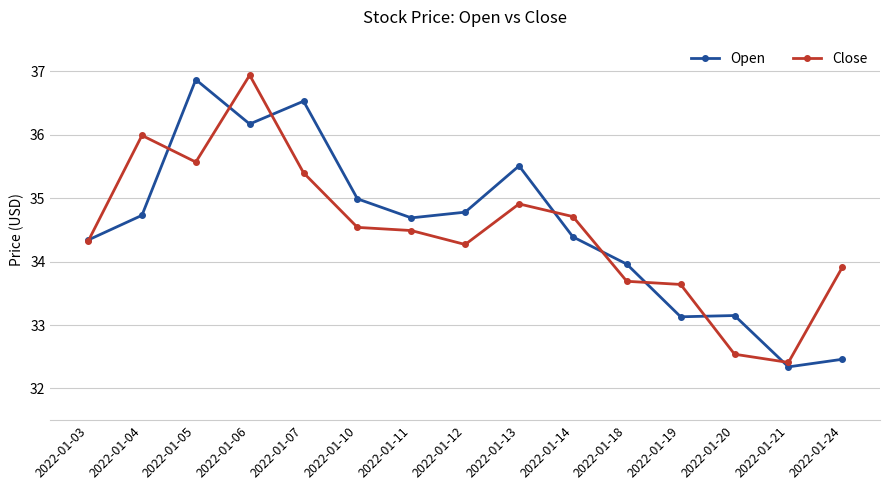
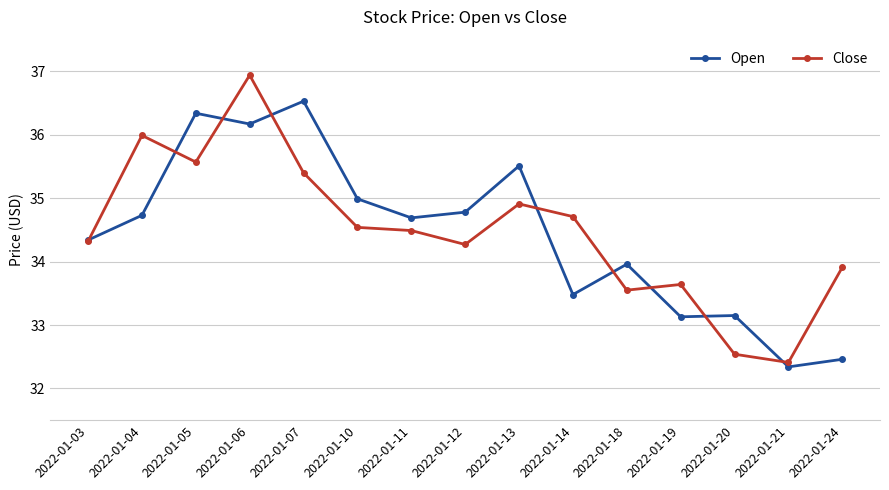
  {
    "Open": {
      "2022-01-04": 34.7,
-     "2022-01-05": 36.9,
+     "2022-01-05": 36.3,
      "2022-01-06": 36.2,
      "2022-01-07": 36.5,
      "2022-01-10": 35.0,
      "2022-01-11": 34.7,
      "2022-01-12": 34.8,
      "2022-01-13": 35.5,
-     "2022-01-14": 34.4,
+     "2022-01-14": 33.5,
      "2022-01-18": 34.0,
      "2022-01-19": 33.1,
      "2022-01-20": 33.2,
      "2022-01-21": 32.3,
      "2022-01-24": 32.5
    },
    "Close": {
      "2022-01-04": 36.0,
      "2022-01-05": 35.6,
      "2022-01-06": 36.9,
      "2022-01-07": 35.4,
      "2022-01-10": 34.5,
      "2022-01-11": 34.5,
      "2022-01-12": 34.3,
      "2022-01-13": 34.9,
      "2022-01-14": 34.7,
-     "2022-01-18": 33.7,
+     "2022-01-18": 33.6,
      "2022-01-19": 33.6,
      "2022-01-20": 32.5,
      "2022-01-21": 32.4,
      "2022-01-24": 33.9
    }
  }
